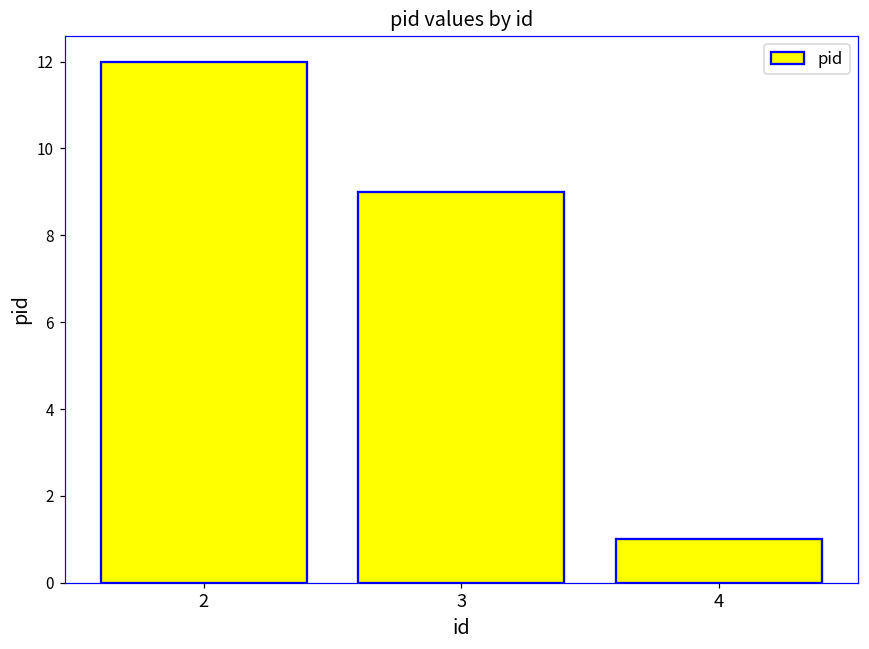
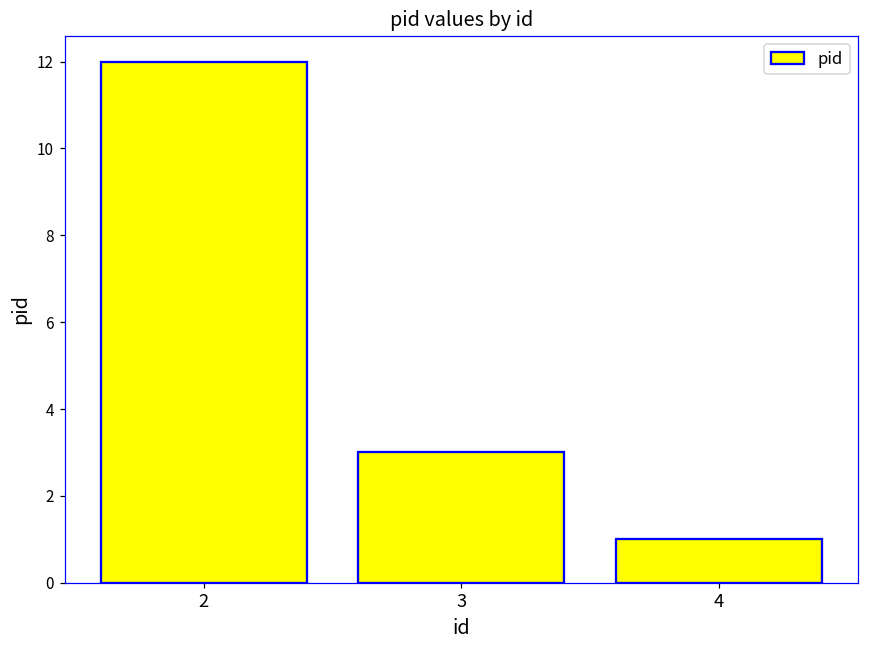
  {
    "2": 12,
-   "3": 9,
+   "3": 3,
    "4": 1
  }
